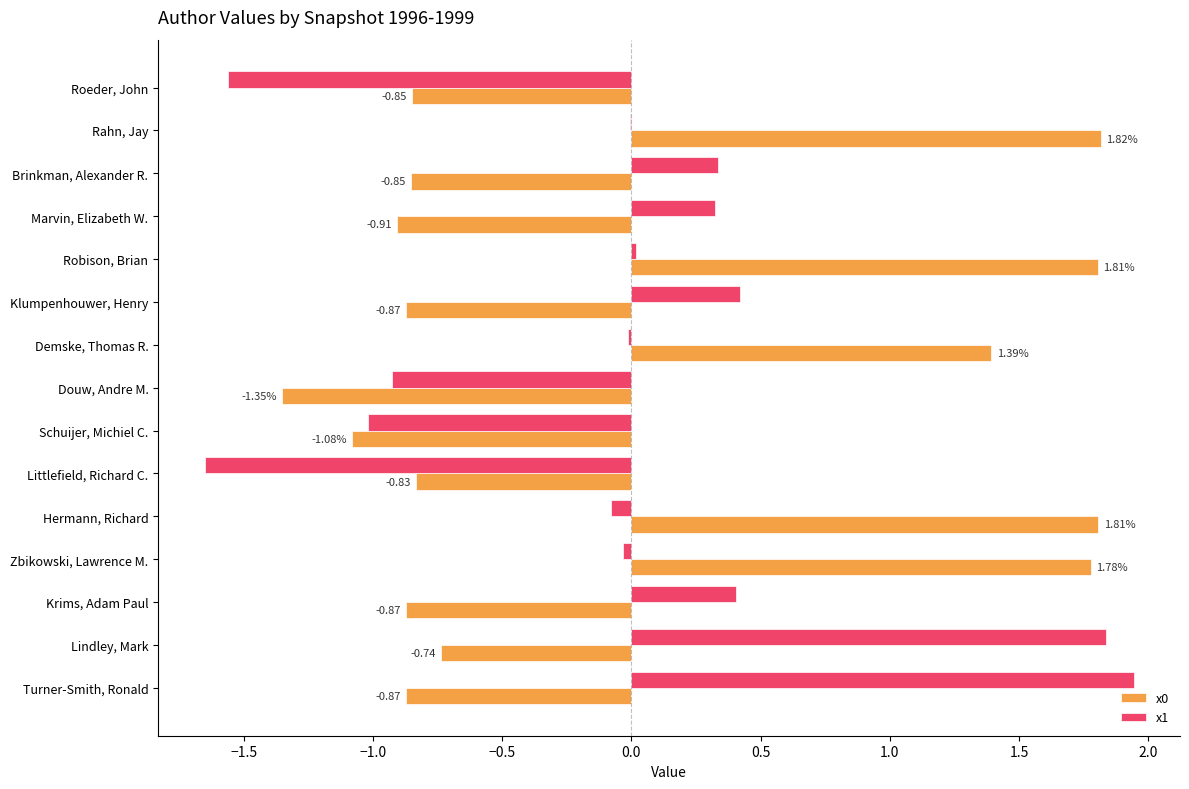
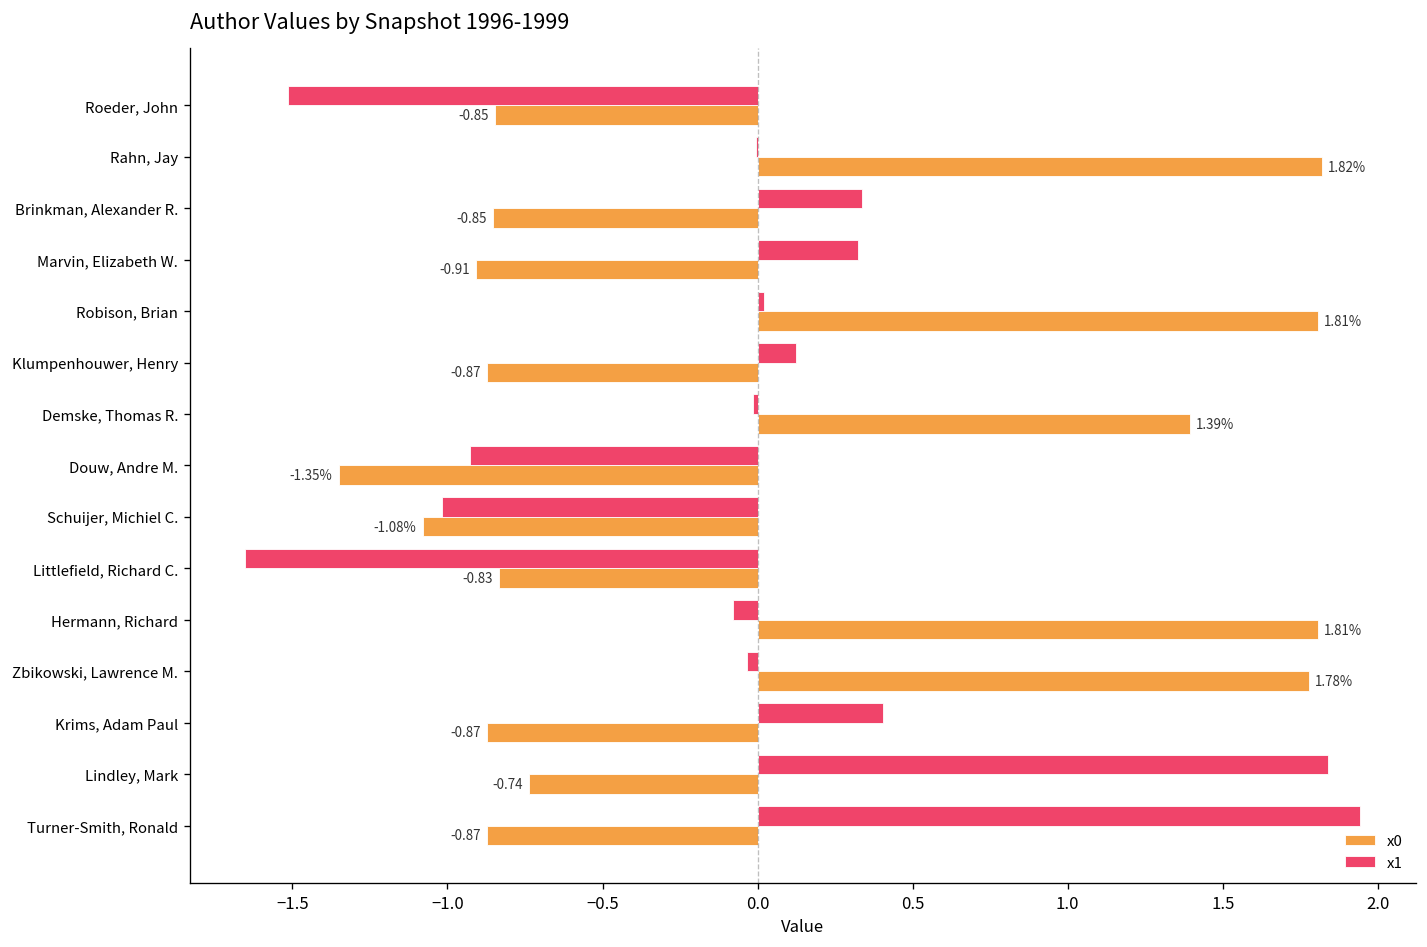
  {
    "x0": {
      "Roeder, John": "-0.85",
      "Rahn, Jay": "1.82%",
      "Brinkman, Alexander R.": "-0.85",
      "Marvin, Elizabeth W.": "-0.91",
      "Robison, Brian": "1.81%",
      "Klumpenhouwer, Henry": "-0.87",
      "Demske, Thomas R.": "1.39%",
      "Douw, Andre M.": "-1.35%",
      "Schuijer, Michiel C.": "-1.08%",
      "Littlefield, Richard C.": "-0.83",
      "Hermann, Richard": "1.81%",
      "Zbikowski, Lawrence M.": "1.78%",
      "Krims, Adam Paul": "-0.87",
      "Lindley, Mark": "-0.74",
      "Turner-Smith, Ronald": "-0.87"
    },
    "x1": {
-     "Roeder, John": "-1.56",
+     "Roeder, John": "-1.51",
      "Brinkman, Alexander R.": "0.34",
      "Marvin, Elizabeth W.": "0.32",
      "Robison, Brian": "0.02",
-     "Klumpenhouwer, Henry": "0.42",
+     "Klumpenhouwer, Henry": "0.12",
      "Demske, Thomas R.": "-0.01",
      "Douw, Andre M.": "-0.93",
      "Schuijer, Michiel C.": "-1.02",
      "Littlefield, Richard C.": "-1.65",
      "Hermann, Richard": "-0.08",
      "Zbikowski, Lawrence M.": "-0.03",
      "Krims, Adam Paul": "0.41",
      "Lindley, Mark": "1.84",
      "Turner-Smith, Ronald": "1.94"
    }
  }
